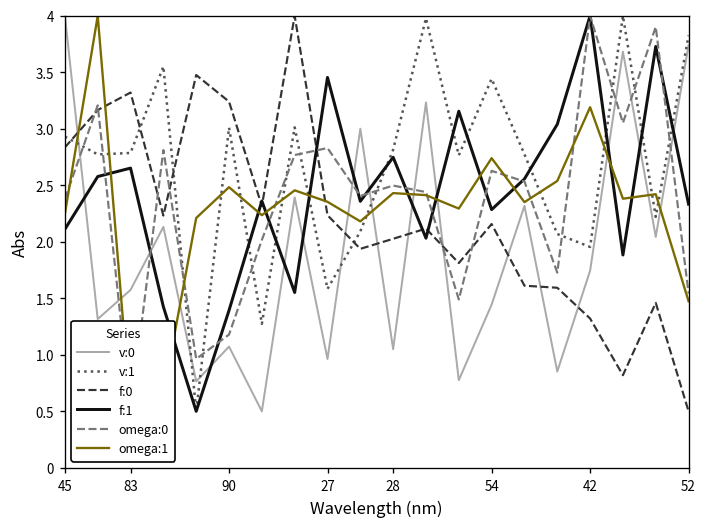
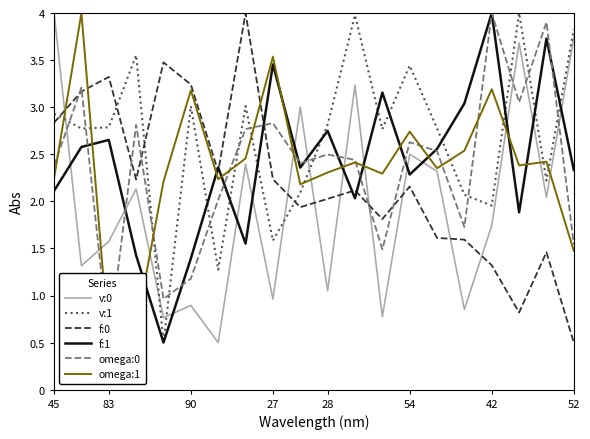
  {
    "v:0": {
      "45": 4.0,
      "83": 1.6,
-     "90": 1.1,
+     "90": 0.9,
      "27": 1.0,
      "28": 1.0,
-     "54": 1.4,
+     "54": 2.5,
      "42": 1.7,
      "52": 3.7
    },
    "omega:1": {
      "45": 2.2,
-     "90": 2.5,
-     "27": 2.4,
-     "28": 2.4,
+     "90": 3.2,
+     "27": 3.5,
+     "28": 2.3,
      "54": 2.7,
      "42": 3.2,
      "52": 1.5
    }
  }
